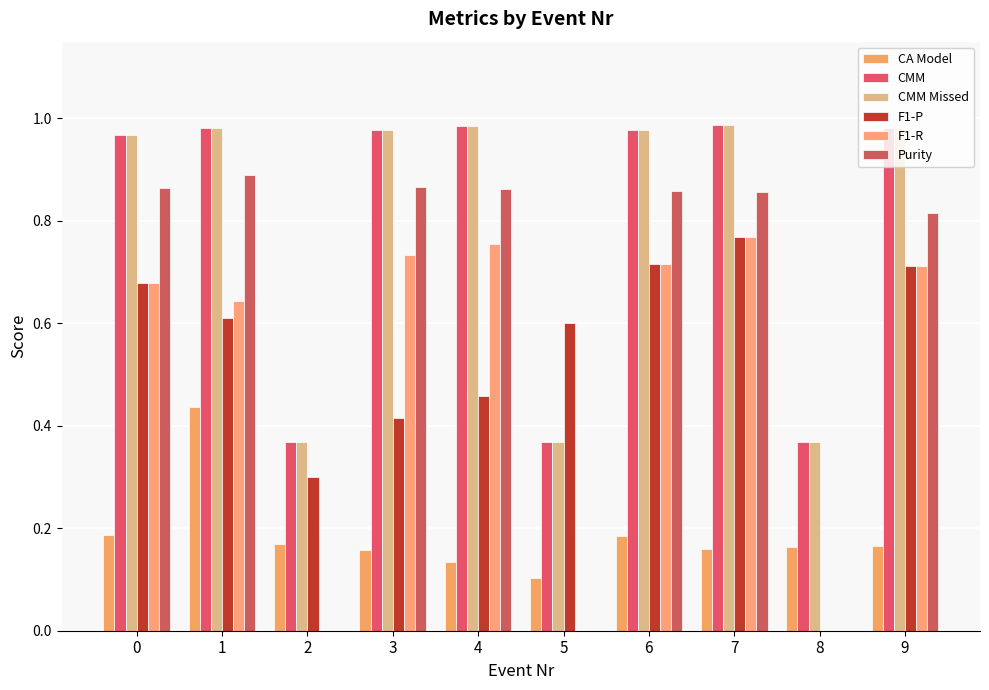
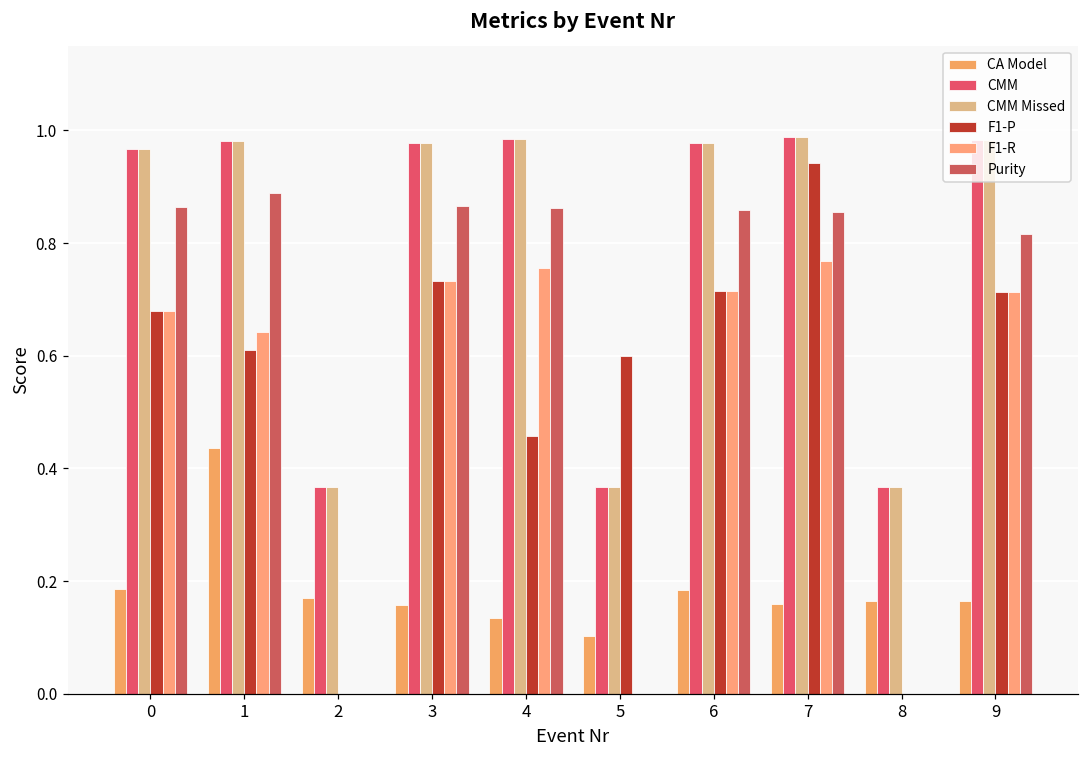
  {
    "F1-P": {
      "0": 0.68,
      "1": 0.61,
-     "2": 0.3,
-     "3": 0.42,
+     "2": 0.0,
+     "3": 0.73,
      "4": 0.46,
      "5": 0.60,
      "6": 0.72,
-     "7": 0.77,
+     "7": 0.94,
      "8": 0.00,
      "9": 0.71
    }
  }
